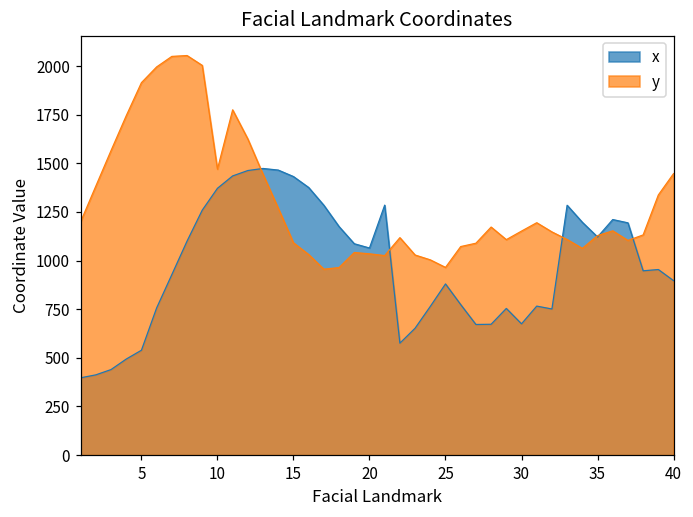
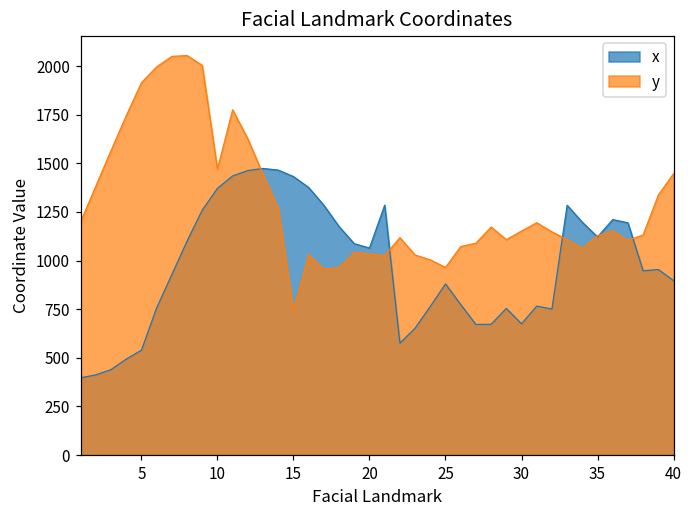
  {
    "x": {
      "5": 540,
      "10": 1370,
      "15": 1430,
      "20": 1060,
      "25": 880,
      "30": 670,
      "40": 900
    },
    "y": {
      "5": 1910,
      "10": 1470,
-     "15": 1090,
+     "15": 740,
      "20": 1030,
      "25": 960,
      "30": 1150,
      "40": 1450
    }
  }
